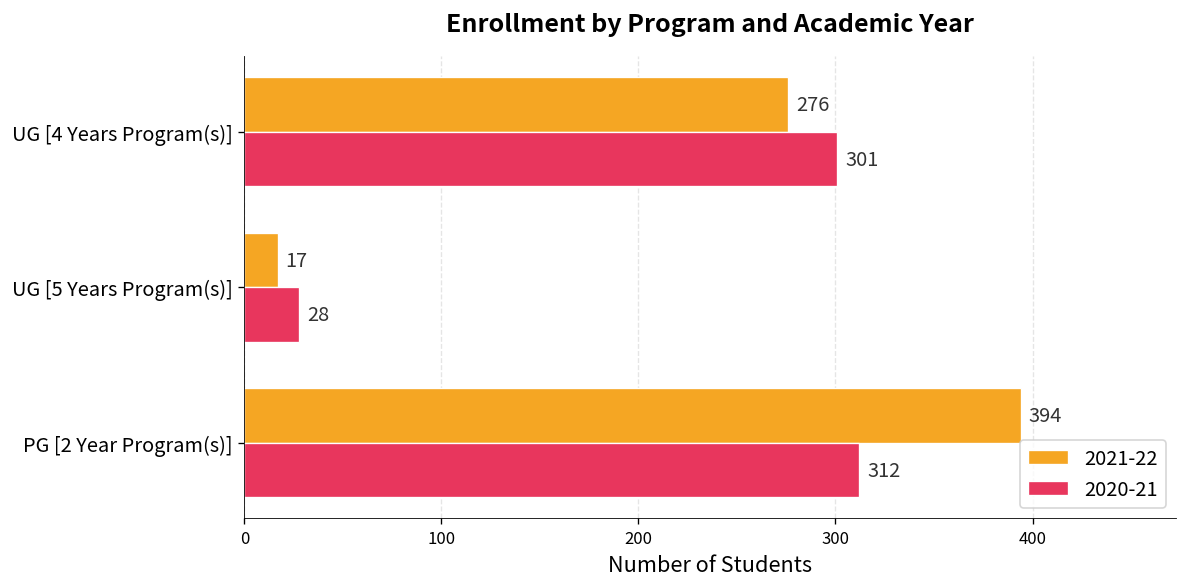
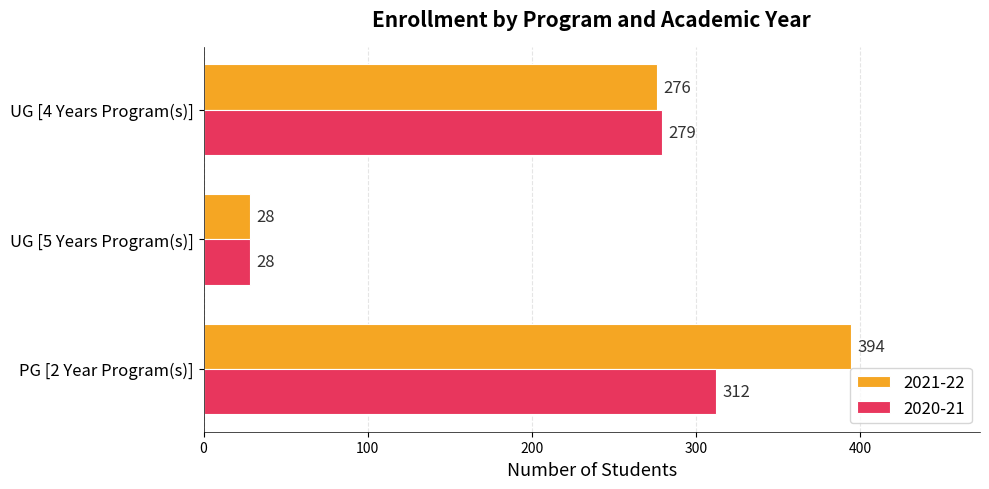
  {
    "2021-22": {
      "UG [4 Years Program(s)]": 276,
-     "UG [5 Years Program(s)]": 17,
+     "UG [5 Years Program(s)]": 28,
      "PG [2 Year Program(s)]": 394
    },
    "2020-21": {
-     "UG [4 Years Program(s)]": 301,
+     "UG [4 Years Program(s)]": 279,
      "UG [5 Years Program(s)]": 28,
      "PG [2 Year Program(s)]": 312
    }
  }
